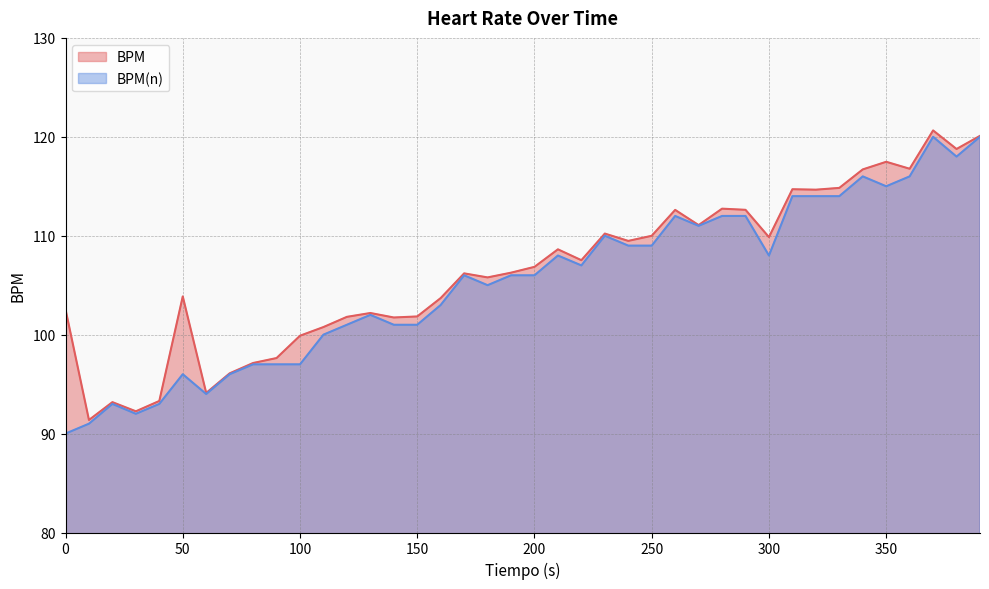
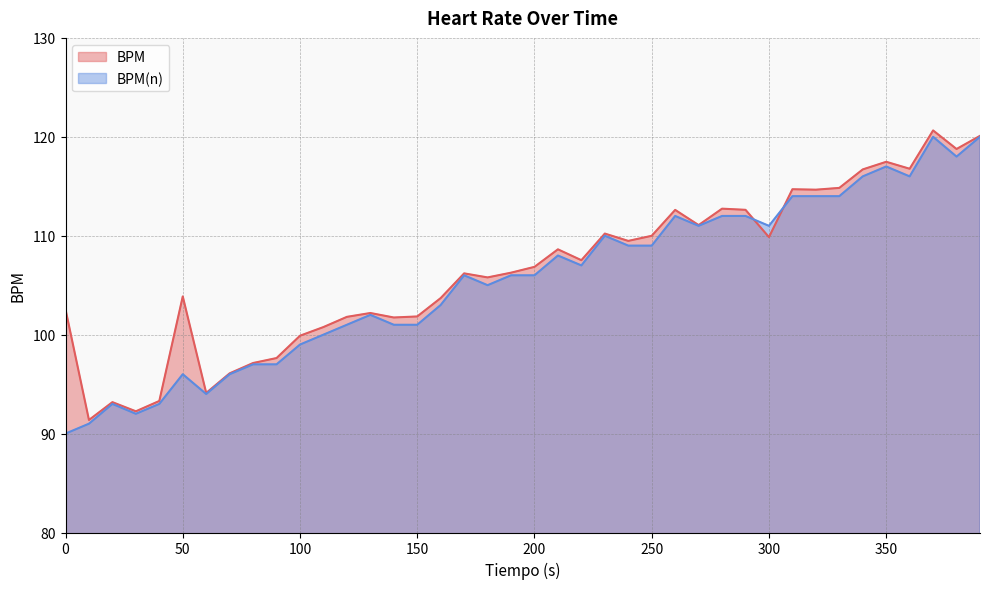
  {
    "BPM": {
      "0": 103,
      "50": 104,
      "100": 100,
      "150": 102,
      "200": 107,
      "250": 110,
      "300": 110,
      "350": 117
    },
    "BPM(n)": {
      "0": 90,
      "50": 96,
-     "100": 97,
+     "100": 99,
      "150": 101,
      "200": 106,
      "250": 109,
-     "300": 108,
-     "350": 115
+     "300": 111,
+     "350": 117
    }
  }
